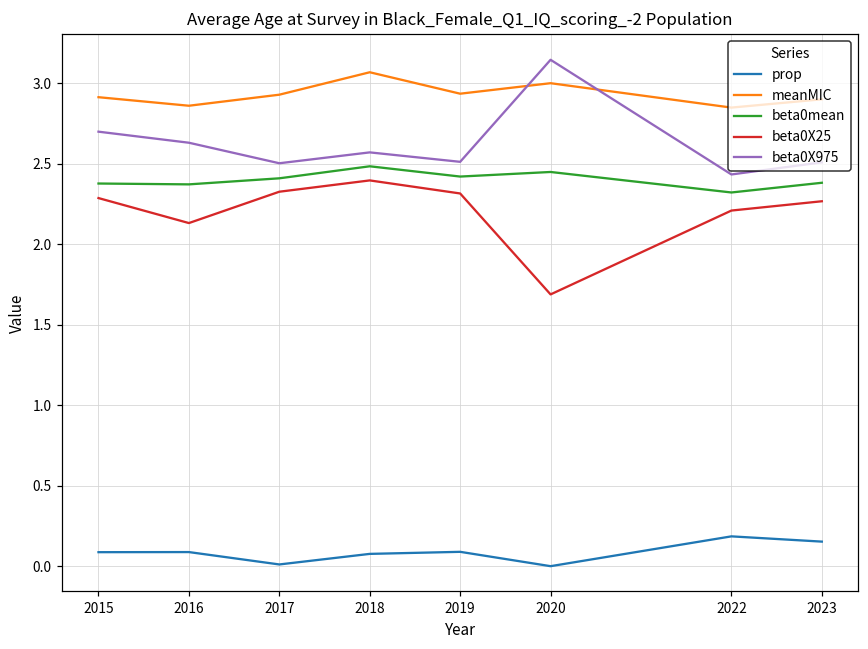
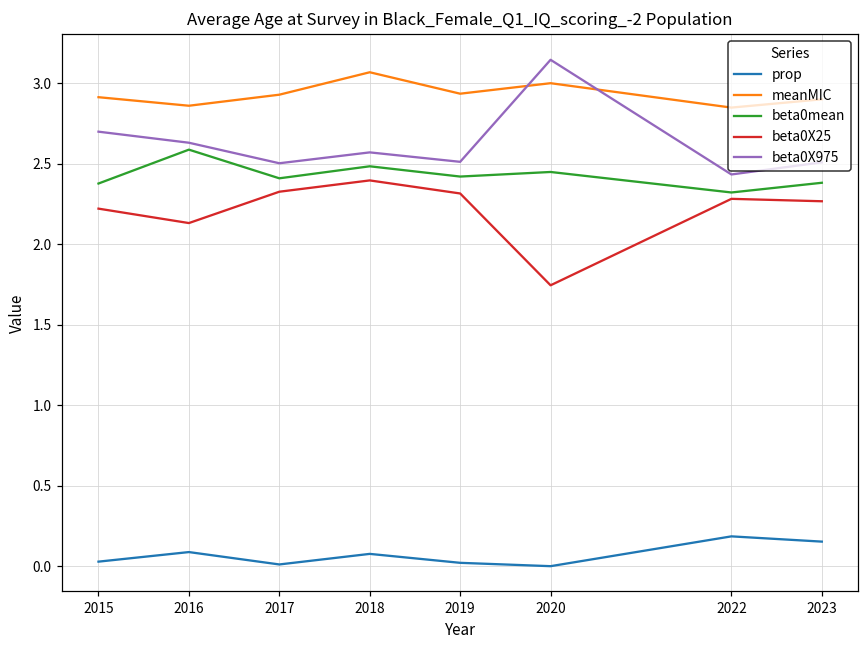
  {
    "prop": {
-     "2015": 0.09,
+     "2015": 0.03,
      "2016": 0.09,
      "2017": 0.01,
      "2018": 0.08,
-     "2019": 0.09,
+     "2019": 0.02,
      "2020": 0.00,
      "2022": 0.19,
      "2023": 0.15
    },
    "meanMIC": {
      "2015": 2.91,
      "2016": 2.86,
      "2017": 2.93,
      "2018": 3.07,
      "2019": 2.93,
      "2020": 3.00
    },
    "beta0mean": {
      "2015": 2.38,
-     "2016": 2.37,
+     "2016": 2.59,
      "2017": 2.41,
      "2018": 2.48,
      "2019": 2.42,
      "2020": 2.45,
      "2022": 2.32,
      "2023": 2.38
    },
    "beta0X25": {
-     "2015": 2.29,
+     "2015": 2.22,
      "2016": 2.13,
      "2017": 2.33,
      "2018": 2.40,
      "2019": 2.32,
-     "2020": 1.69,
-     "2022": 2.21,
+     "2020": 1.74,
+     "2022": 2.28,
      "2023": 2.27
    },
    "beta0X975": {
      "2015": 2.70,
      "2016": 2.63,
      "2017": 2.50,
      "2018": 2.57,
      "2019": 2.51,
      "2020": 3.15,
      "2022": 2.43
    }
  }
